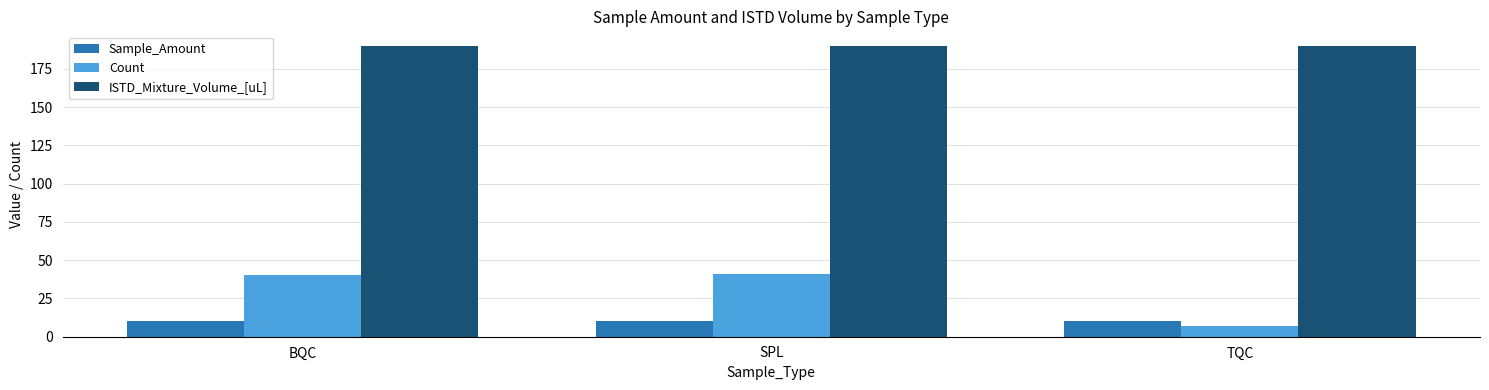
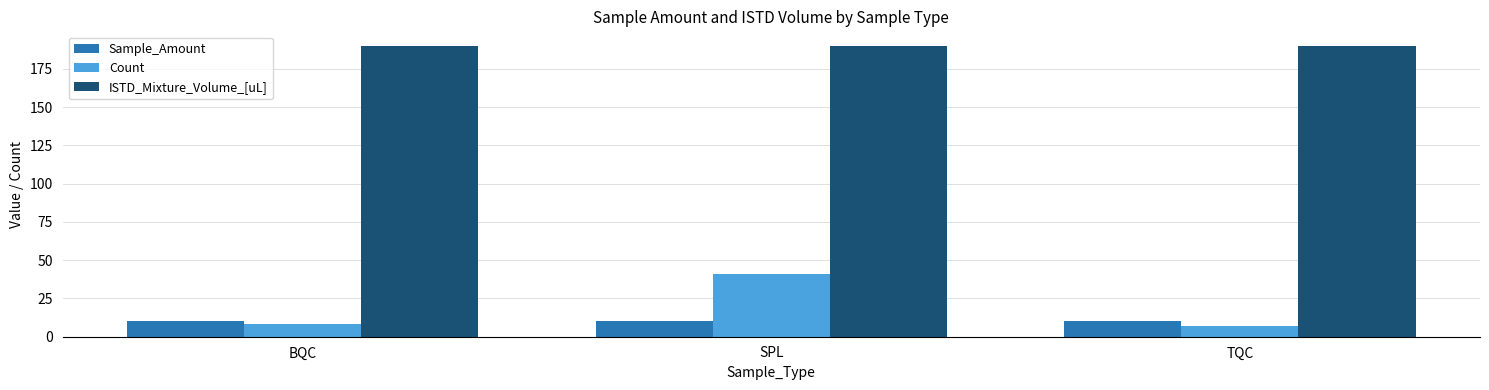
  {
    "Sample_Amount": {
      "BQC": 10,
      "SPL": 10,
      "TQC": 10
    },
    "Count": {
-     "BQC": 40,
+     "BQC": 8,
      "SPL": 41,
      "TQC": 7
    },
    "ISTD_Mixture_Volume_[uL]": {
      "BQC": 190,
      "SPL": 190,
      "TQC": 190
    }
  }
